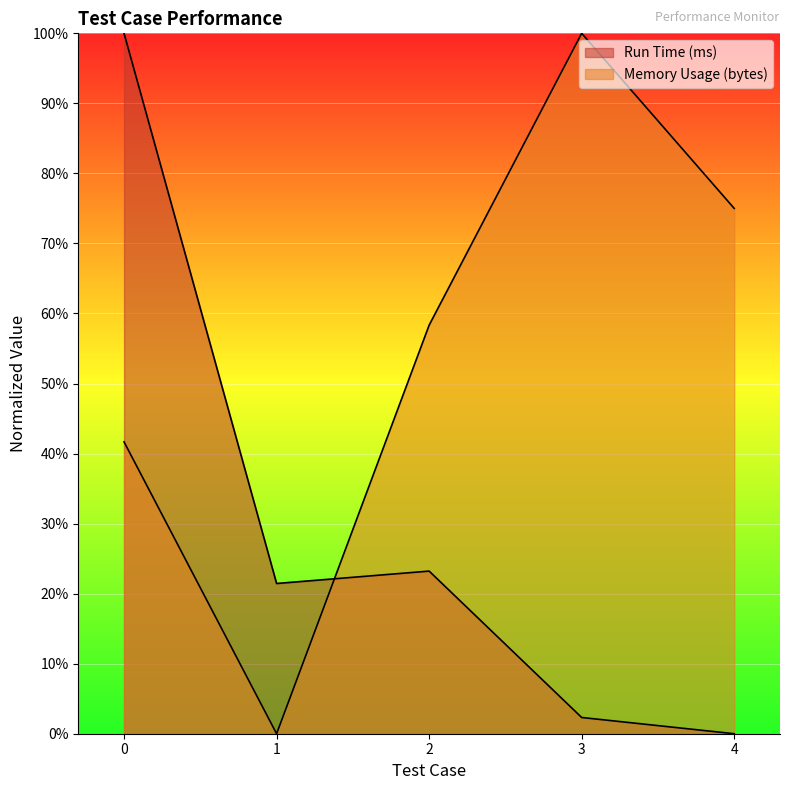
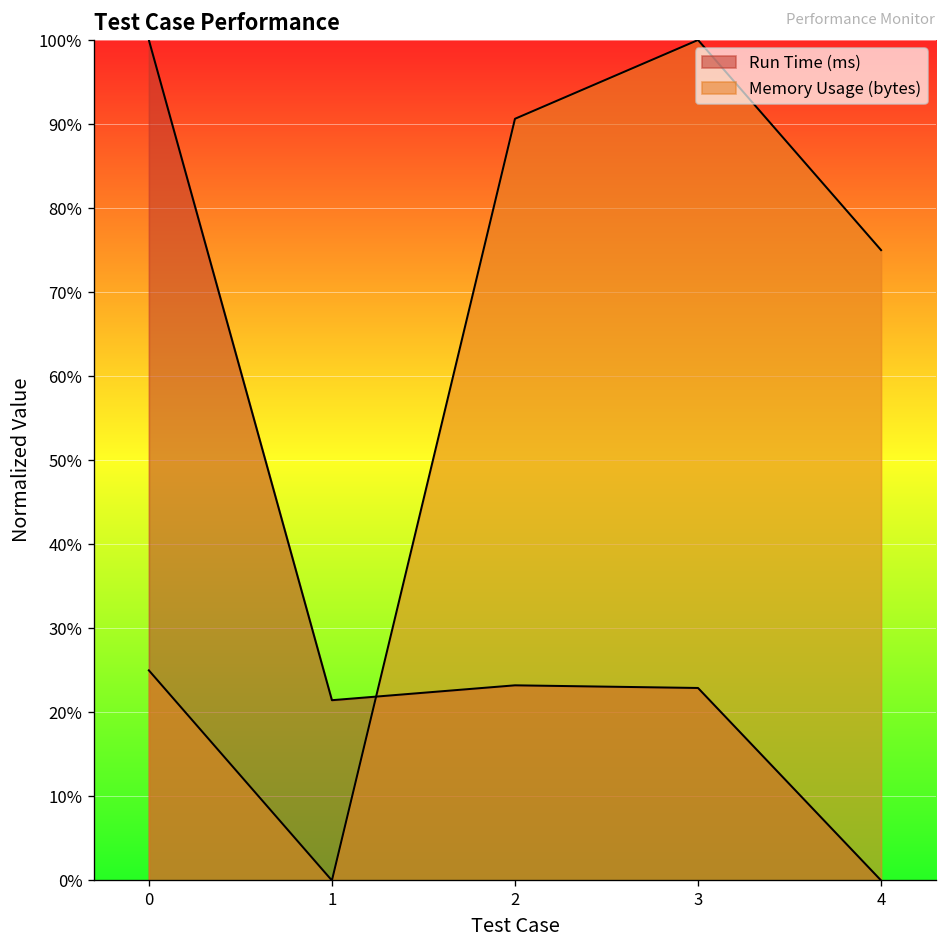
  {
    "Run Time (ms)": {
      "0": "100%",
      "1": "21%",
      "2": "23%",
-     "3": "2%",
+     "3": "23%",
      "4": "0%"
    },
    "Memory Usage (bytes)": {
-     "0": "42%",
+     "0": "25%",
      "1": "0%",
-     "2": "58%",
+     "2": "91%",
      "3": "100%",
      "4": "75%"
    }
  }
